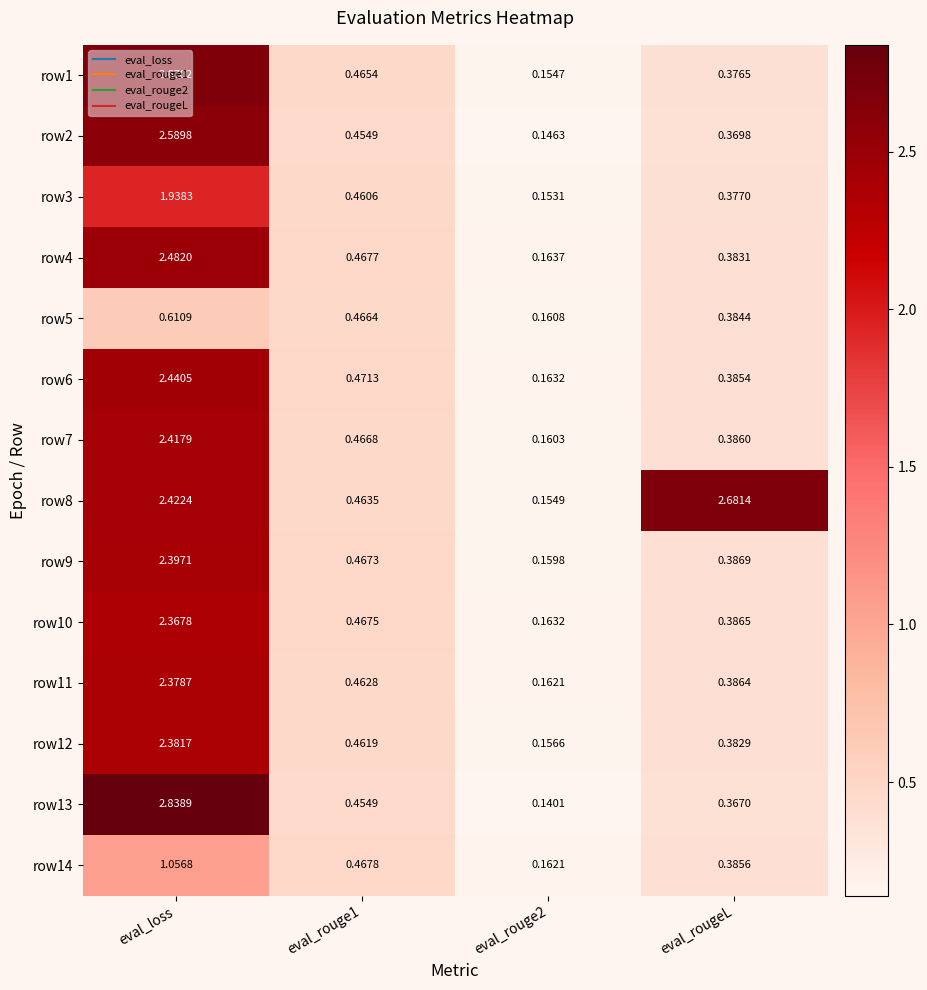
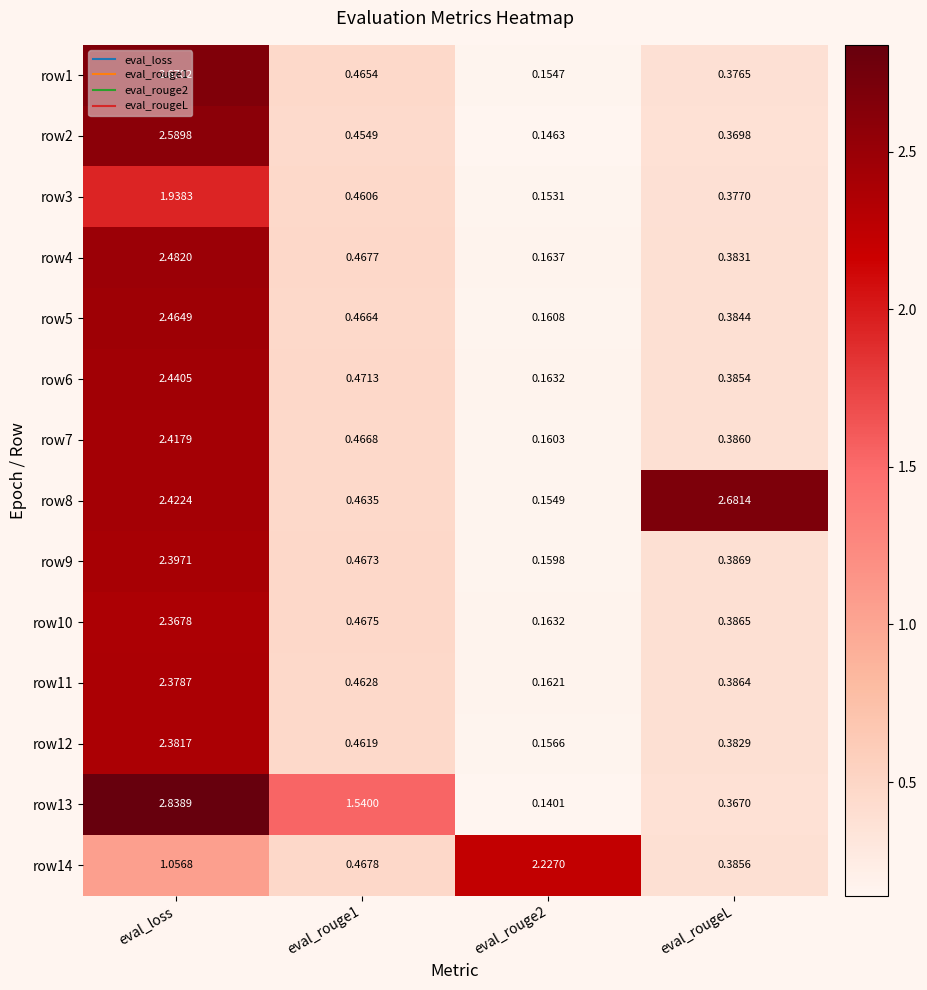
  {
    "row1": {
      "eval_rouge1": 0.4654,
      "eval_rouge2": 0.1547,
      "eval_rougeL": 0.3765
    },
    "row2": {
      "eval_loss": 2.5898,
      "eval_rouge1": 0.4549,
      "eval_rouge2": 0.1463,
      "eval_rougeL": 0.3698
    },
    "row3": {
      "eval_loss": 1.9383,
      "eval_rouge1": 0.4606,
      "eval_rouge2": 0.1531,
      "eval_rougeL": 0.3770
    },
    "row4": {
      "eval_loss": 2.4820,
      "eval_rouge1": 0.4677,
      "eval_rouge2": 0.1637,
      "eval_rougeL": 0.3831
    },
    "row5": {
-     "eval_loss": 0.6109,
+     "eval_loss": 2.4649,
      "eval_rouge1": 0.4664,
      "eval_rouge2": 0.1608,
      "eval_rougeL": 0.3844
    },
    "row6": {
      "eval_loss": 2.4405,
      "eval_rouge1": 0.4713,
      "eval_rouge2": 0.1632,
      "eval_rougeL": 0.3854
    },
    "row7": {
      "eval_loss": 2.4179,
      "eval_rouge1": 0.4668,
      "eval_rouge2": 0.1603,
      "eval_rougeL": 0.3860
    },
    "row8": {
      "eval_loss": 2.4224,
      "eval_rouge1": 0.4635,
      "eval_rouge2": 0.1549,
      "eval_rougeL": 2.6814
    },
    "row9": {
      "eval_loss": 2.3971,
      "eval_rouge1": 0.4673,
      "eval_rouge2": 0.1598,
      "eval_rougeL": 0.3869
    },
    "row10": {
      "eval_loss": 2.3678,
      "eval_rouge1": 0.4675,
      "eval_rouge2": 0.1632,
      "eval_rougeL": 0.3865
    },
    "row11": {
      "eval_loss": 2.3787,
      "eval_rouge1": 0.4628,
      "eval_rouge2": 0.1621,
      "eval_rougeL": 0.3864
    },
    "row12": {
      "eval_loss": 2.3817,
      "eval_rouge1": 0.4619,
      "eval_rouge2": 0.1566,
      "eval_rougeL": 0.3829
    },
    "row13": {
      "eval_loss": 2.8389,
-     "eval_rouge1": 0.4549,
+     "eval_rouge1": 1.5400,
      "eval_rouge2": 0.1401,
      "eval_rougeL": 0.3670
    },
    "row14": {
      "eval_loss": 1.0568,
      "eval_rouge1": 0.4678,
-     "eval_rouge2": 0.1621,
+     "eval_rouge2": 2.2270,
      "eval_rougeL": 0.3856
    }
  }
